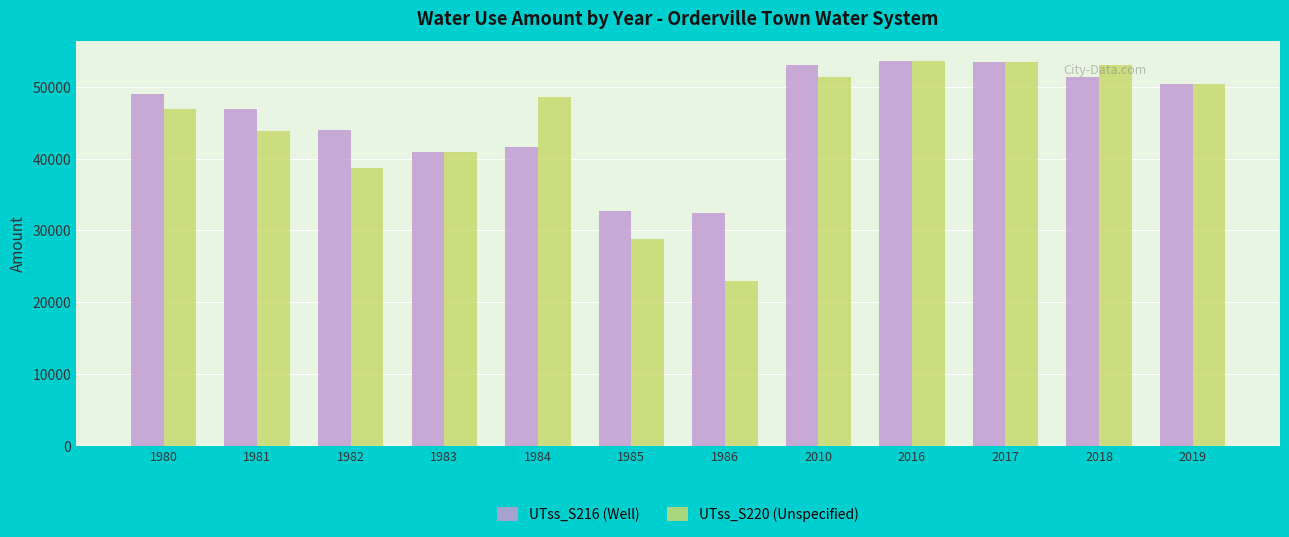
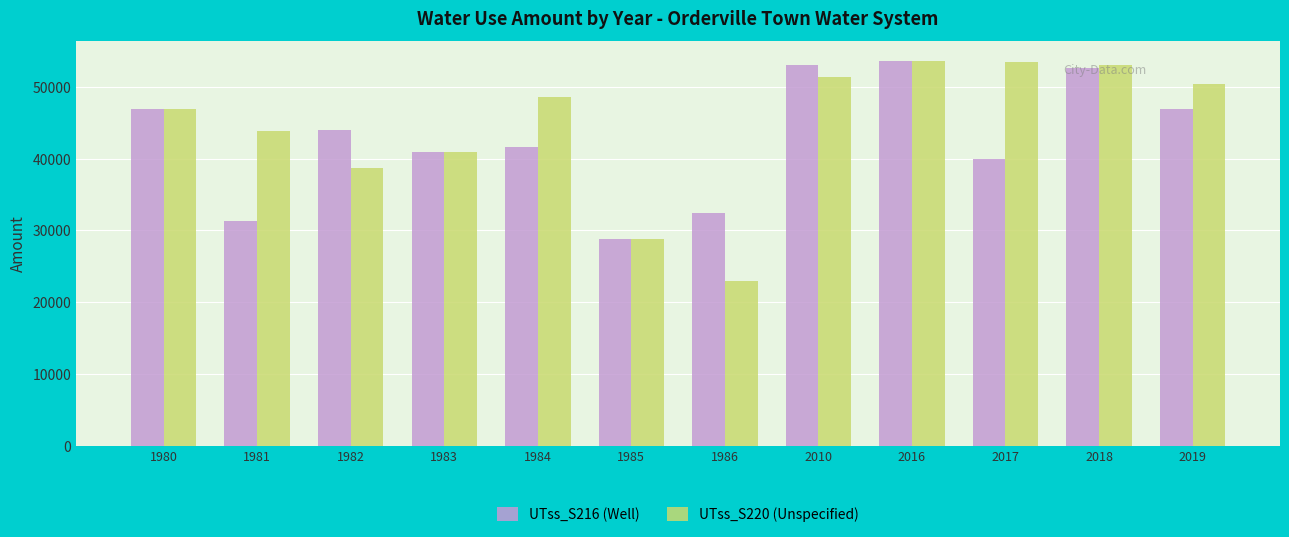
  {
    "UTss_S216 (Well)": {
-     "1980": 49000,
-     "1981": 47000,
+     "1980": 47000,
+     "1981": 31000,
      "1982": 44000,
      "1983": 41000,
      "1984": 42000,
-     "1985": 33000,
+     "1985": 29000,
      "1986": 32000,
      "2010": 53000,
      "2016": 54000,
-     "2017": 53000,
-     "2018": 51000,
-     "2019": 50000
+     "2017": 40000,
+     "2018": 53000,
+     "2019": 47000
    },
    "UTss_S220 (Unspecified)": {
      "1980": 47000,
      "1981": 44000,
      "1982": 39000,
      "1983": 41000,
      "1984": 49000,
      "1985": 29000,
      "1986": 23000,
      "2010": 51000,
      "2016": 54000,
      "2017": 53000,
      "2018": 53000,
      "2019": 50000
    }
  }
